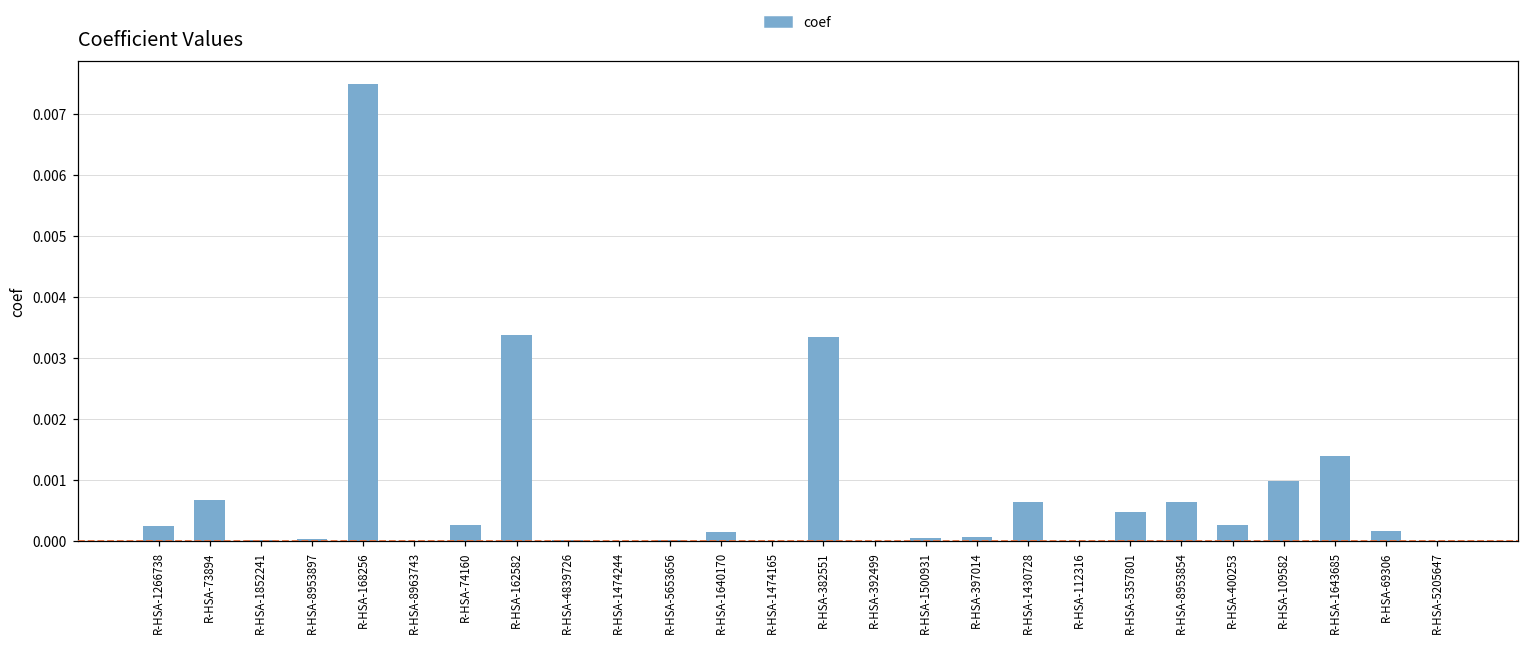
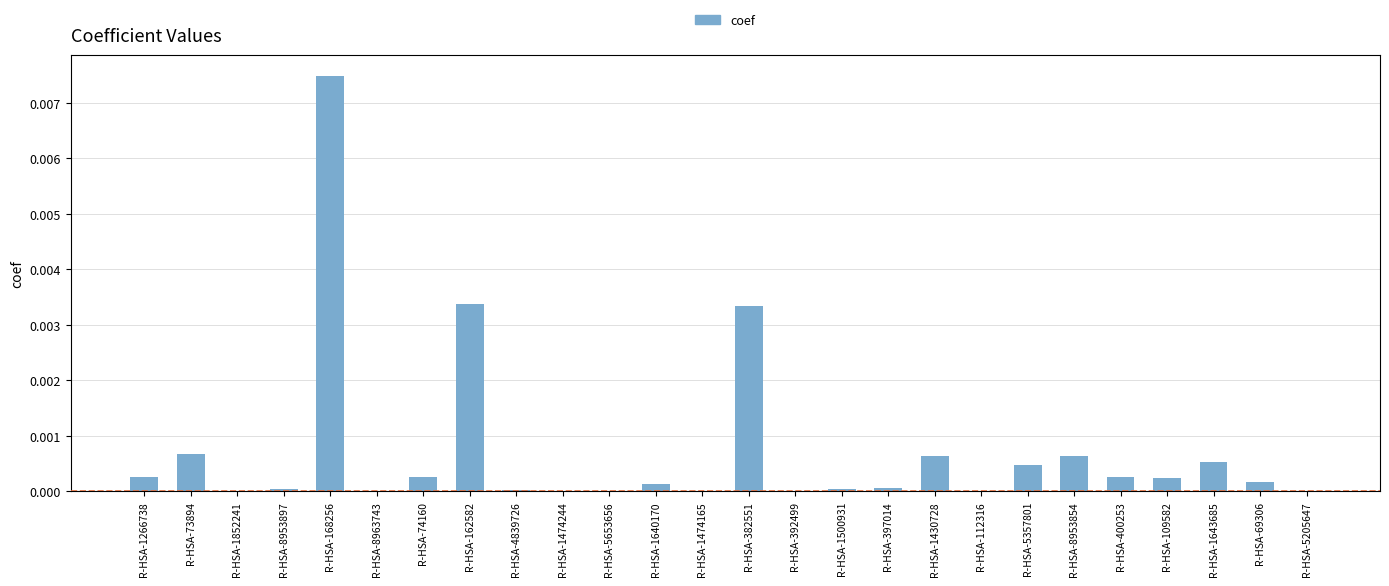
  {
    "R-HSA-1266738": 0.0003,
    "R-HSA-73894": 0.0007,
    "R-HSA-168256": 0.0075,
    "R-HSA-74160": 0.0003,
    "R-HSA-162582": 0.0034,
    "R-HSA-1640170": 0.0001,
    "R-HSA-382551": 0.0033,
    "R-HSA-1500931": 0.0000,
    "R-HSA-397014": 0.0001,
    "R-HSA-1430728": 0.0006,
    "R-HSA-5357801": 0.0005,
    "R-HSA-8953854": 0.0006,
    "R-HSA-400253": 0.0003,
-   "R-HSA-109582": 0.0010,
-   "R-HSA-1643685": 0.0014,
+   "R-HSA-109582": 0.0002,
+   "R-HSA-1643685": 0.0005,
    "R-HSA-69306": 0.0002
  }
